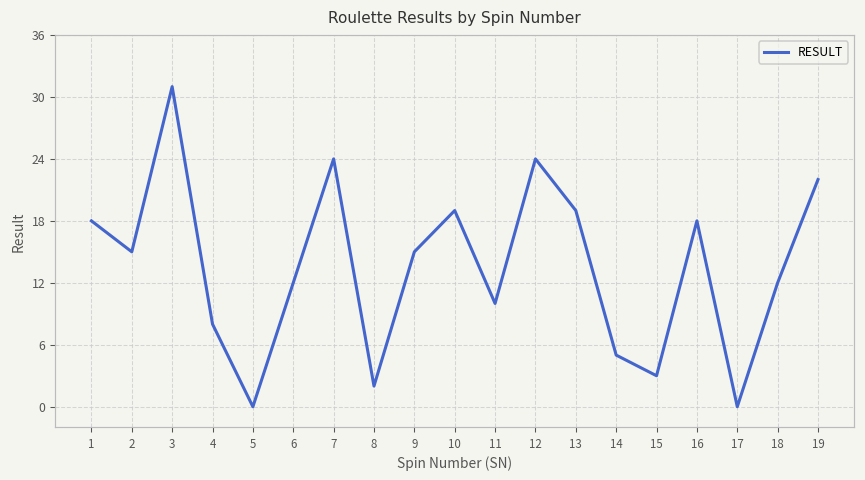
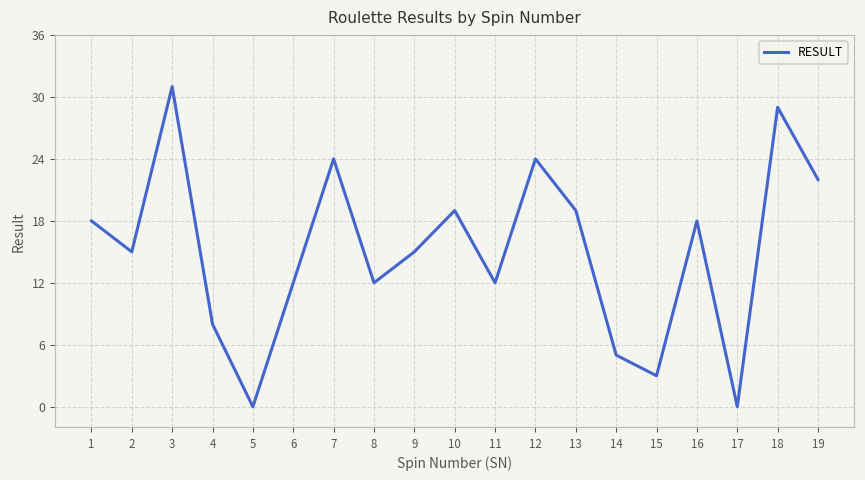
  {
    "1": 18,
    "2": 15,
    "3": 31,
    "4": 8,
    "5": 0,
    "6": 12,
    "7": 24,
-   "8": 2,
+   "8": 12,
    "9": 15,
    "10": 19,
-   "11": 10,
+   "11": 12,
    "12": 24,
    "13": 19,
    "14": 5,
    "15": 3,
    "16": 18,
    "17": 0,
-   "18": 12,
+   "18": 29,
    "19": 22
  }
